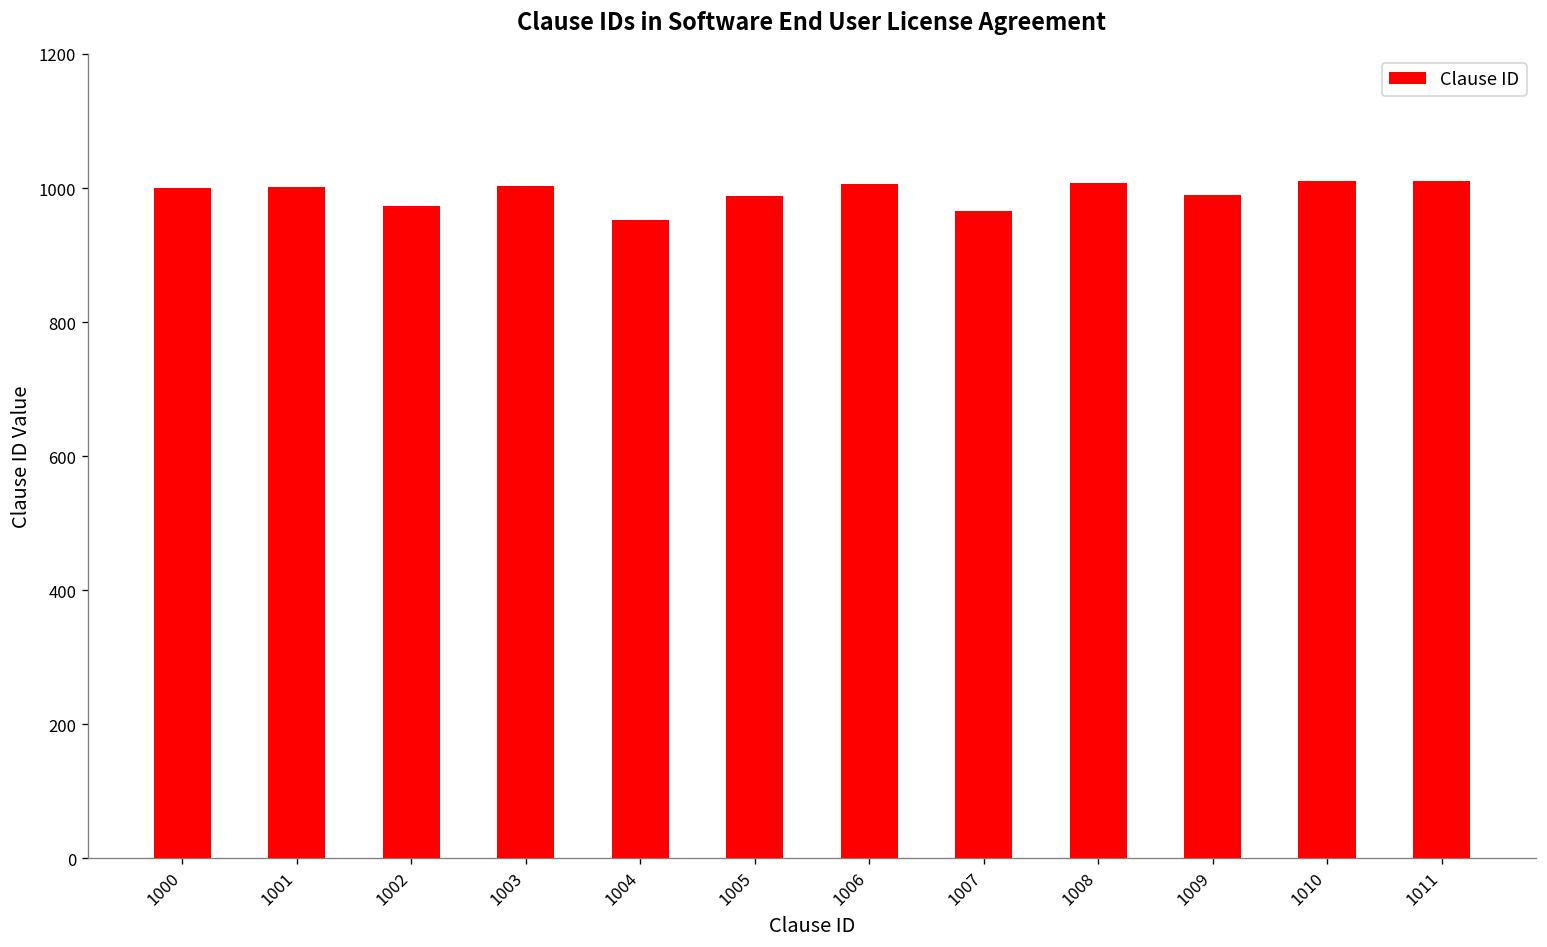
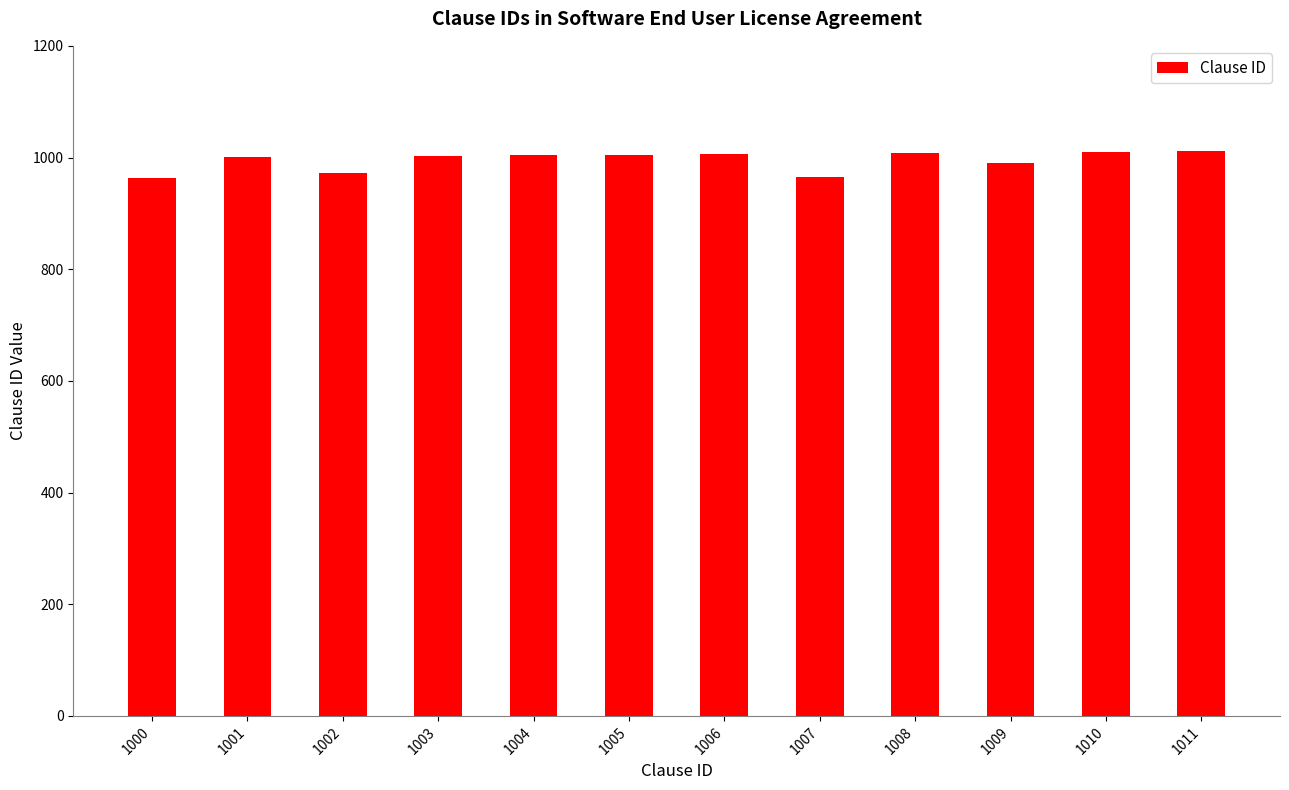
  {
-   "1000": 1000,
+   "1000": 960,
    "1001": 1000,
    "1002": 970,
    "1003": 1000,
-   "1004": 950,
-   "1005": 990,
+   "1004": 1000,
+   "1005": 1010,
    "1006": 1010,
    "1007": 970,
    "1008": 1010,
    "1009": 990,
    "1010": 1010,
    "1011": 1010
  }
